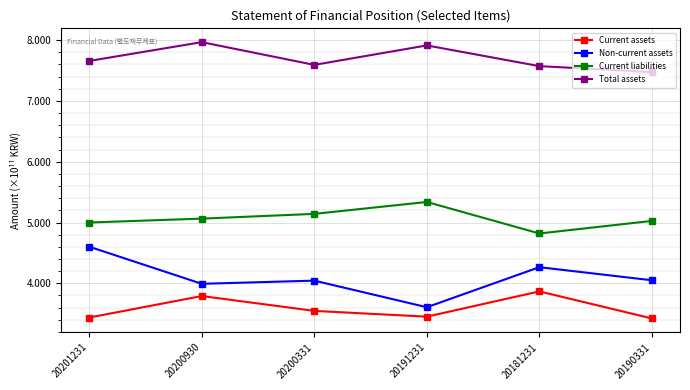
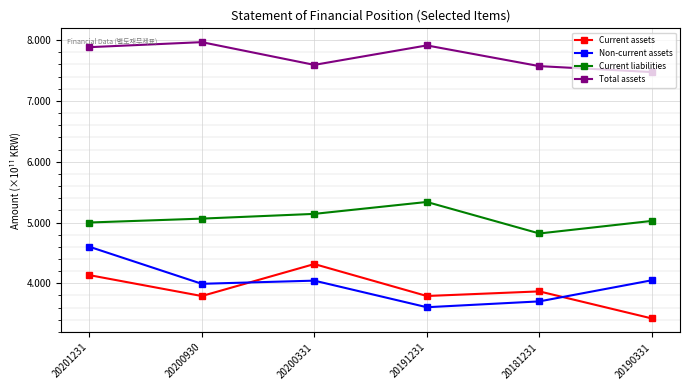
  {
    "Current assets": {
-     "20201231": 3.4,
+     "20201231": 4.1,
      "20200930": 3.8,
-     "20200331": 3.5,
-     "20191231": 3.5,
+     "20200331": 4.3,
+     "20191231": 3.8,
      "20181231": 3.9,
      "20190331": 3.4
    },
    "Non-current assets": {
      "20201231": 4.6,
      "20200930": 4.0,
      "20200331": 4.0,
      "20191231": 3.6,
-     "20181231": 4.3,
+     "20181231": 3.7,
      "20190331": 4.1
    },
    "Current liabilities": {
      "20201231": 5.0,
      "20200930": 5.1,
      "20200331": 5.1,
      "20191231": 5.3,
      "20181231": 4.8,
      "20190331": 5.0
    },
    "Total assets": {
-     "20201231": 7.7,
+     "20201231": 7.9,
      "20200930": 8.0,
      "20200331": 7.6,
      "20191231": 7.9,
      "20181231": 7.6
    }
  }
